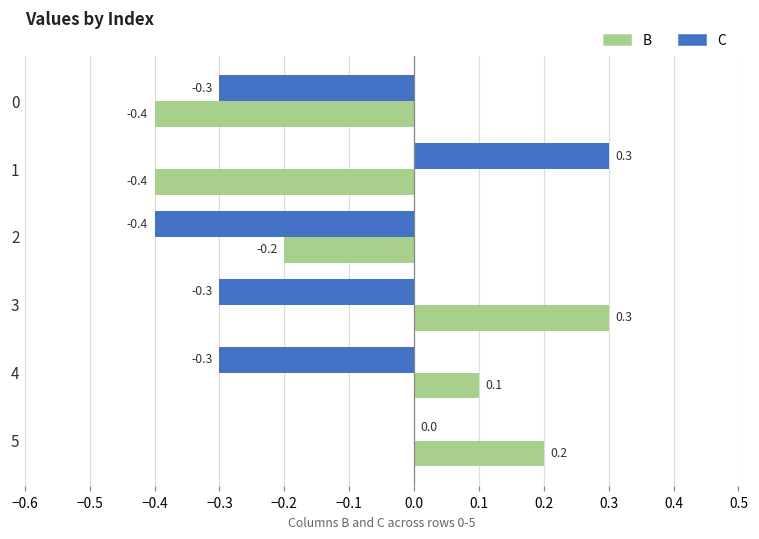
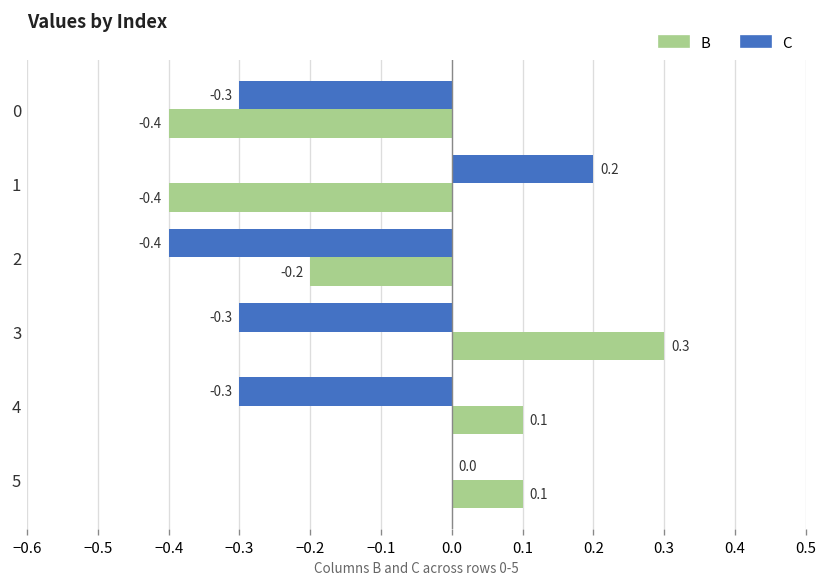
  {
    "B": {
      "0": -0.4,
      "1": -0.4,
      "2": -0.2,
      "3": 0.3,
      "4": 0.1,
-     "5": 0.2
+     "5": 0.1
    },
    "C": {
      "0": -0.3,
-     "1": 0.3,
+     "1": 0.2,
      "2": -0.4,
      "3": -0.3,
      "4": -0.3,
      "5": 0.0
    }
  }
